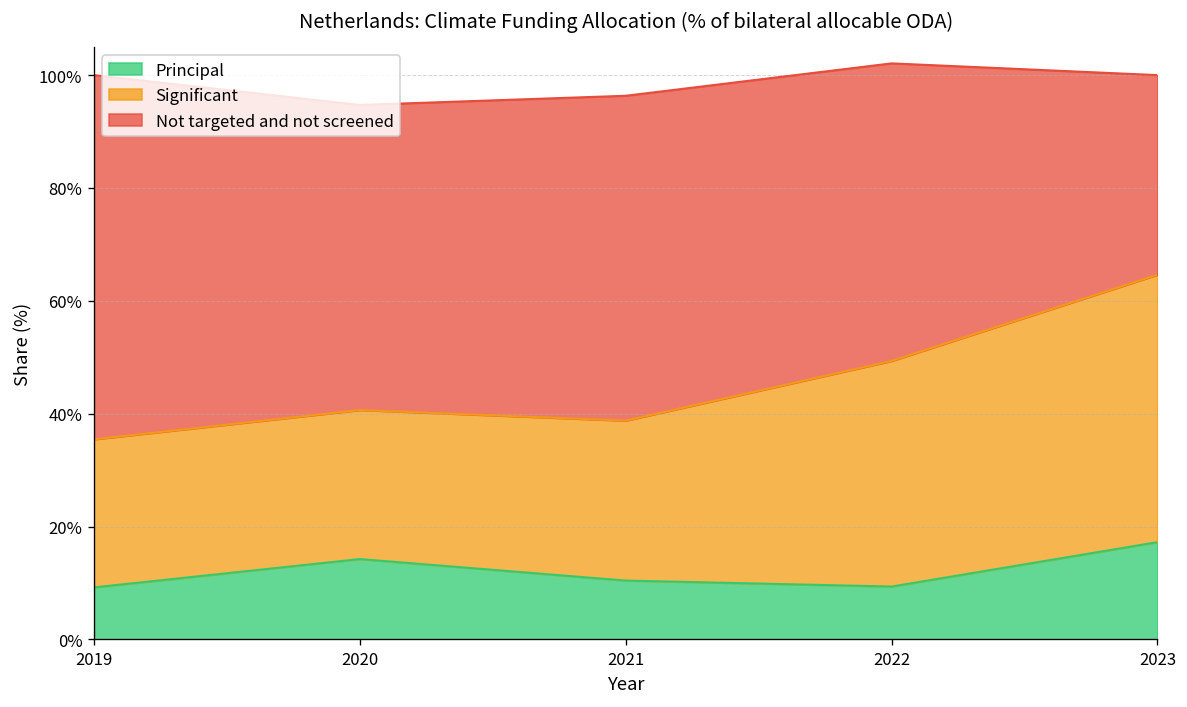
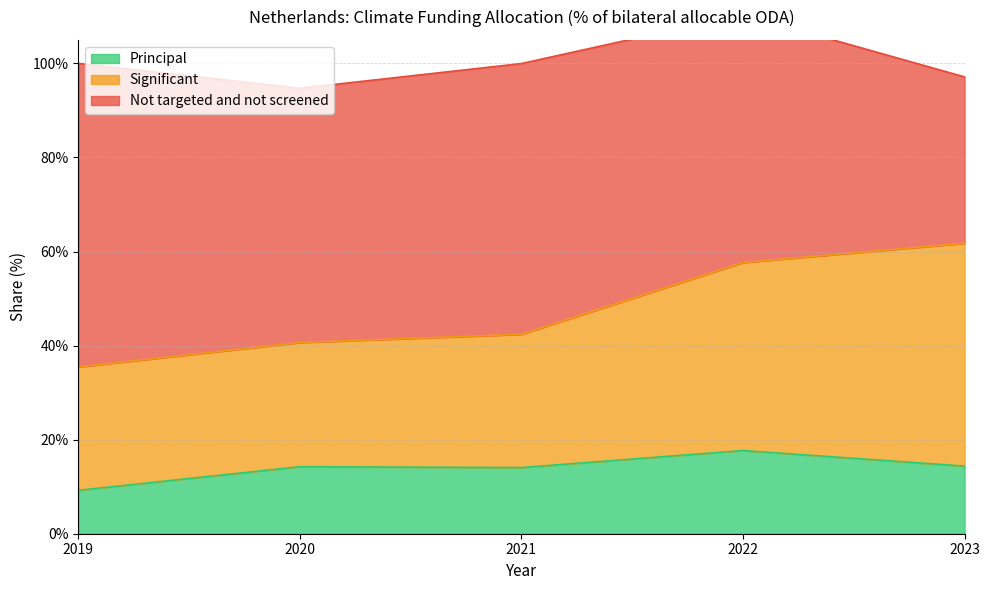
  {
    "Principal": {
      "2019": "9%",
      "2020": "14%",
-     "2021": "10%",
-     "2022": "9%",
-     "2023": "17%"
+     "2021": "14%",
+     "2022": "18%",
+     "2023": "14%"
    },
    "Significant": {
      "2019": "26%",
      "2020": "26%",
      "2021": "28%",
      "2022": "40%",
      "2023": "47%"
    },
    "Not targeted and not screened": {
      "2019": "65%",
      "2021": "58%",
      "2023": "35%"
    }
  }
